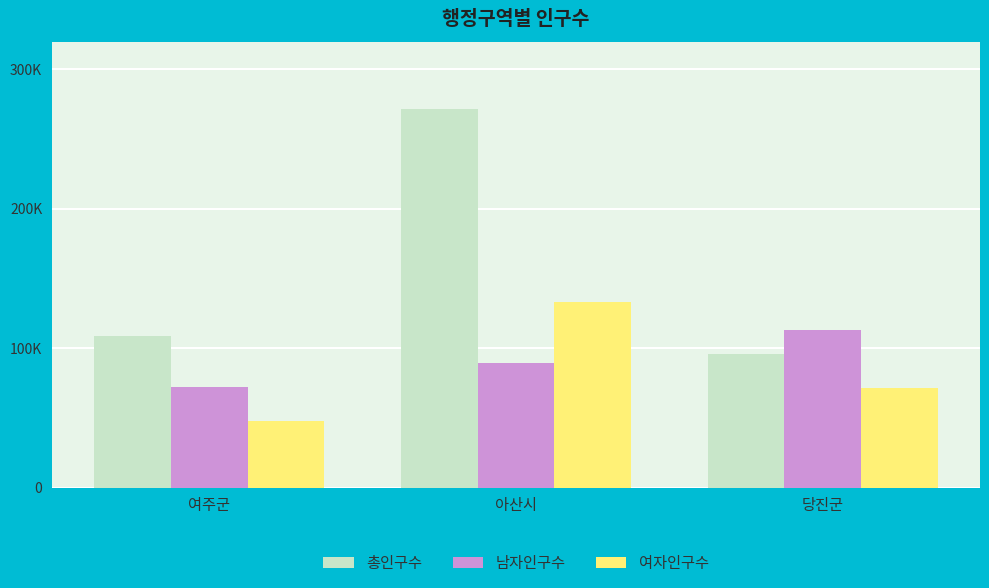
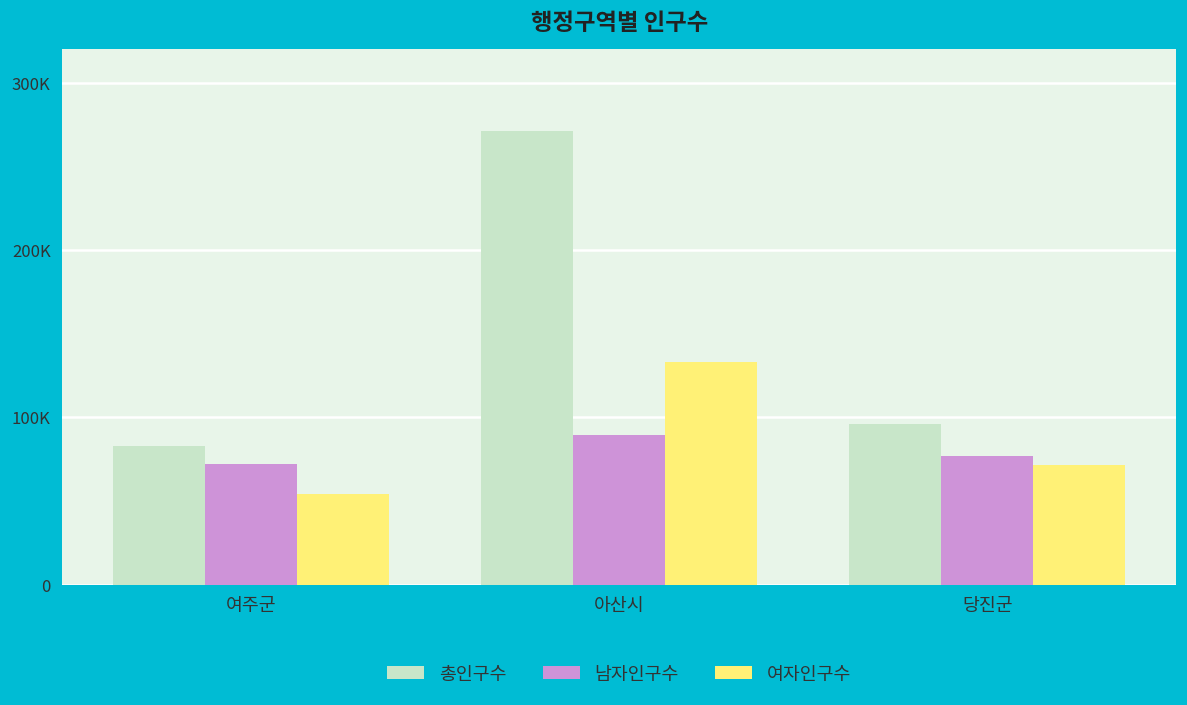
  {
    "총인구수": {
-     "여주군": 109000,
+     "여주군": 83000,
      "아산시": 271000,
      "당진군": 96000
    },
    "남자인구수": {
      "여주군": 72000,
      "아산시": 89000,
-     "당진군": 113000
+     "당진군": 77000
    },
    "여자인구수": {
-     "여주군": 48000,
+     "여주군": 54000,
      "아산시": 133000,
      "당진군": 72000
    }
  }
